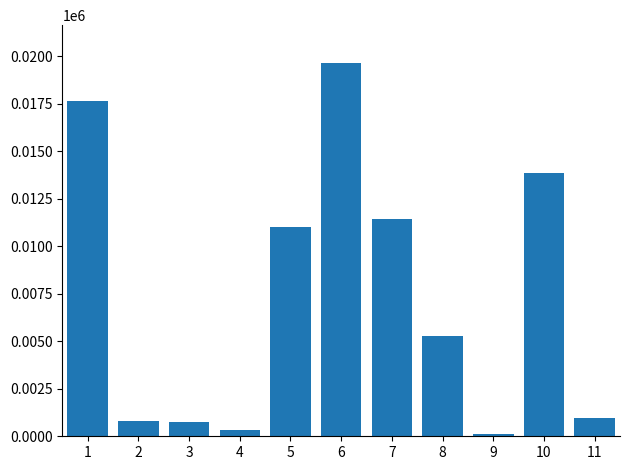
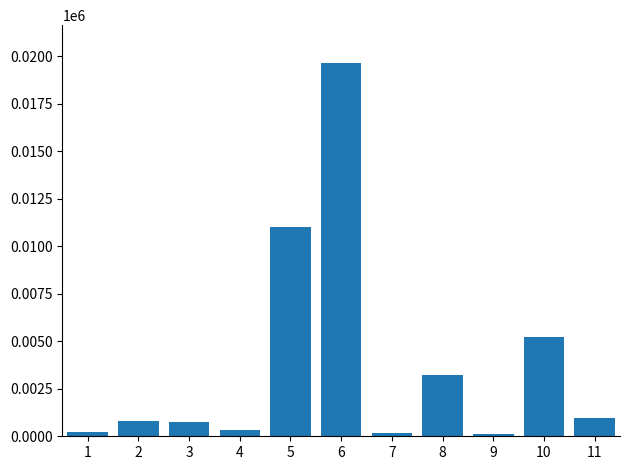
  {
-   "1": 17600,
+   "1": 200,
    "2": 800,
    "3": 700,
    "4": 400,
    "5": 11000,
    "6": 19700,
-   "7": 11400,
-   "8": 5300,
-   "10": 13900,
+   "7": 200,
+   "8": 3200,
+   "10": 5200,
    "11": 1000
  }
